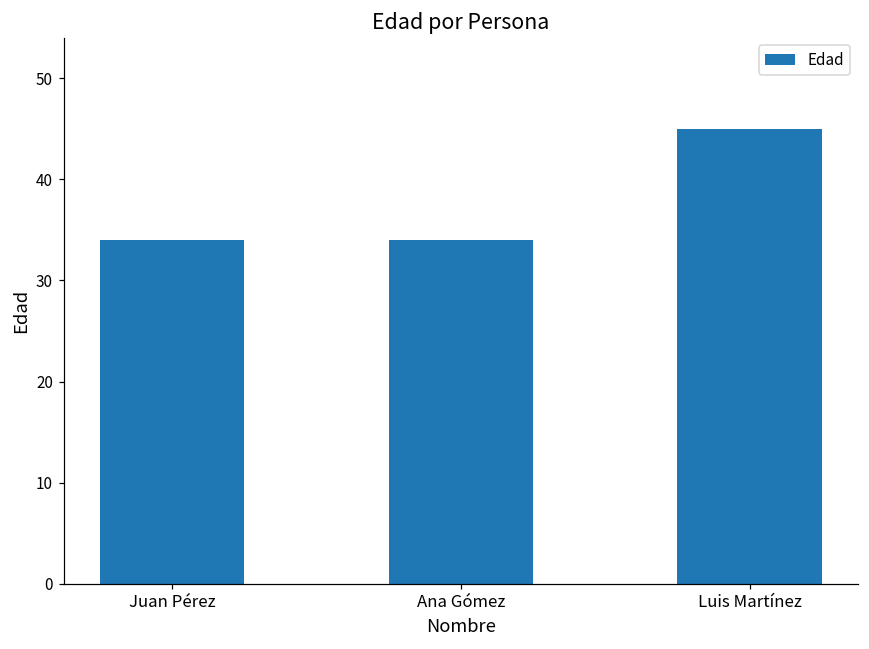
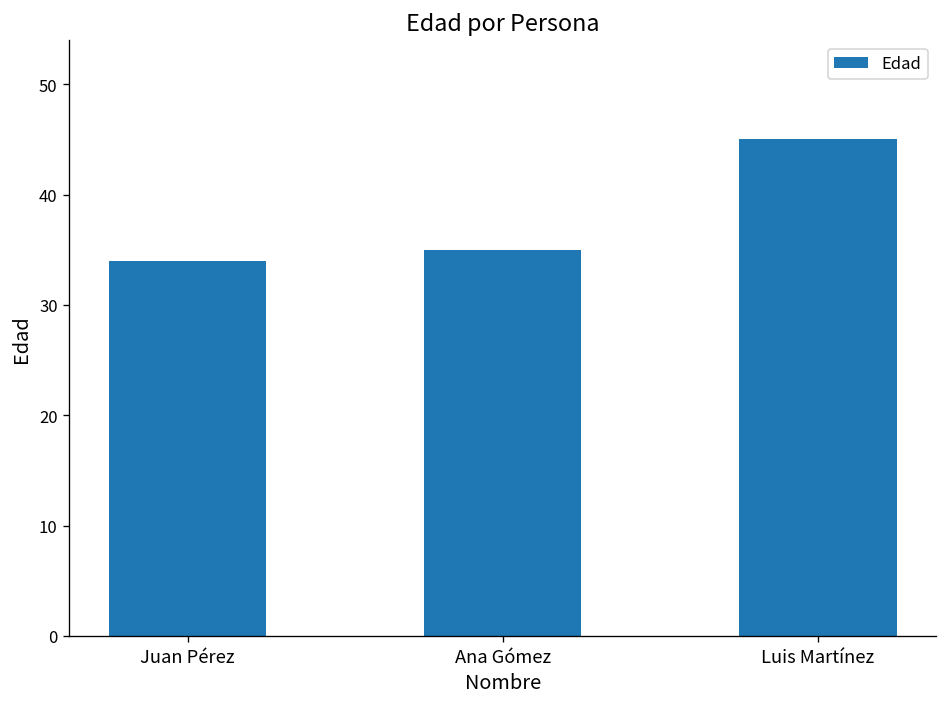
  {
    "Juan Pérez": 34,
-   "Ana Gómez": 34,
+   "Ana Gómez": 35,
    "Luis Martínez": 45
  }
